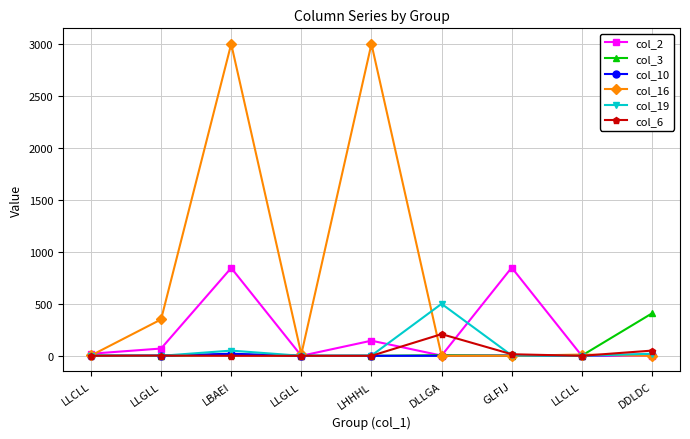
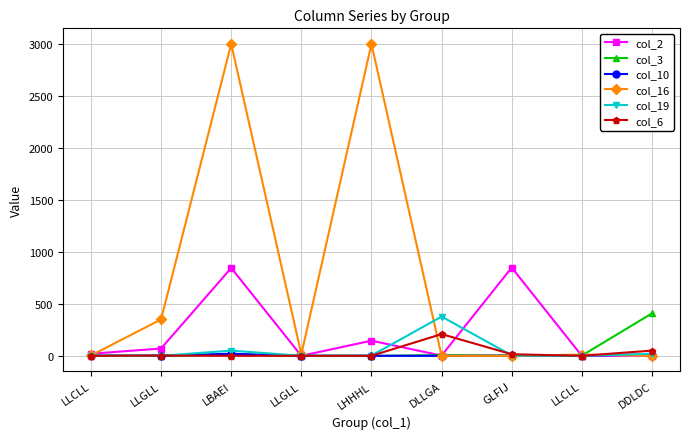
  {
    "col_2": {
      "LBAEI": 850,
      "LHHHL": 150,
      "GLFIJ": 850
    },
    "col_3": {
      "DDLDC": 410
    },
    "col_16": {
      "LBAEI": 3000,
      "LHHHL": 3000
    },
    "col_19": {
      "LBAEI": 50,
-     "DLLGA": 500
+     "DLLGA": 380
    },
    "col_6": {
      "DLLGA": 210,
      "DDLDC": 50
    }
  }
